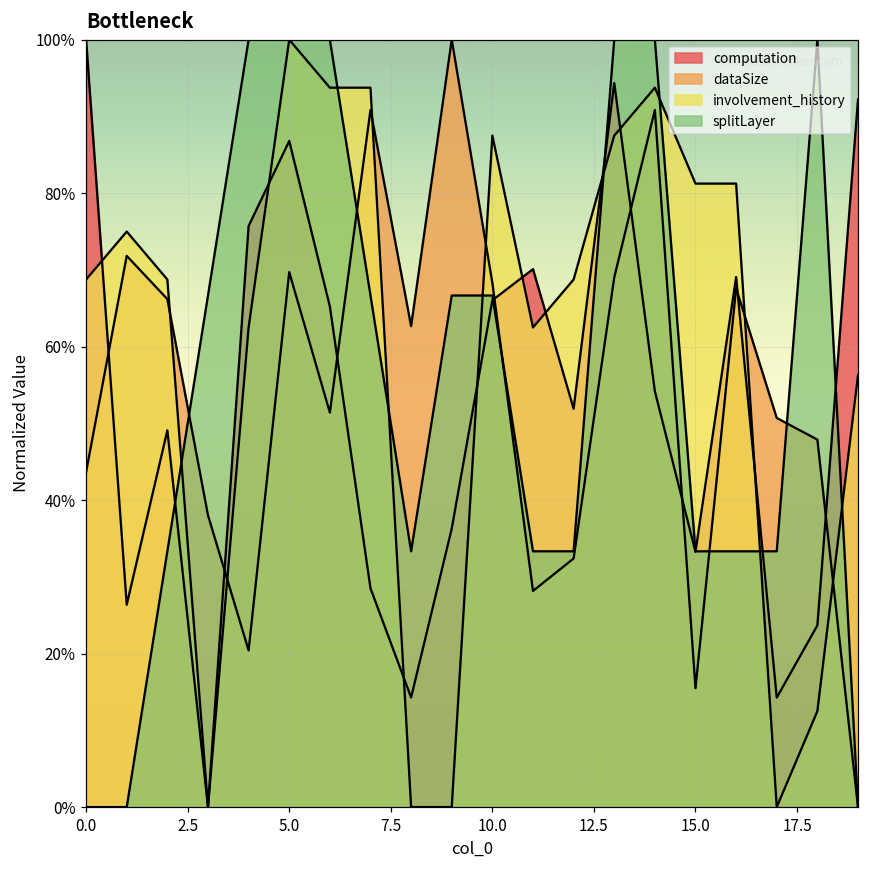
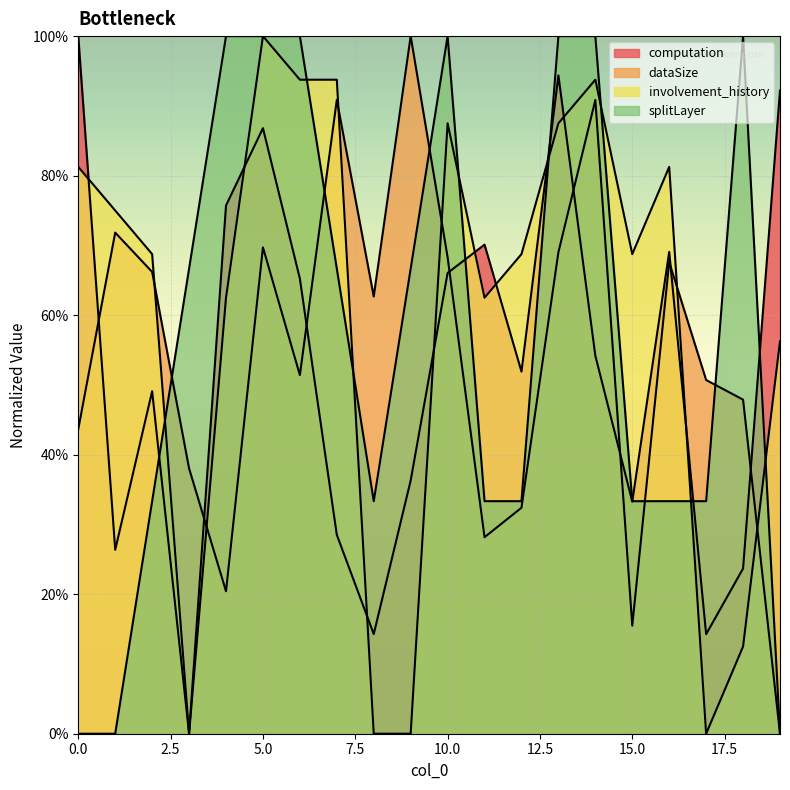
  {
    "computation": {
      "0.0": "100%",
      "5.0": "87%",
      "10.0": "66%"
    },
    "dataSize": {
      "0.0": "44%",
      "5.0": "70%",
      "10.0": "68%",
      "15.0": "15%"
    },
    "involvement_history": {
-     "0.0": "69%",
+     "0.0": "81%",
      "10.0": "88%",
-     "15.0": "81%"
+     "15.0": "69%"
    },
    "splitLayer": {
      "0.0": "0%",
-     "10.0": "67%"
+     "10.0": "100%"
    }
  }
